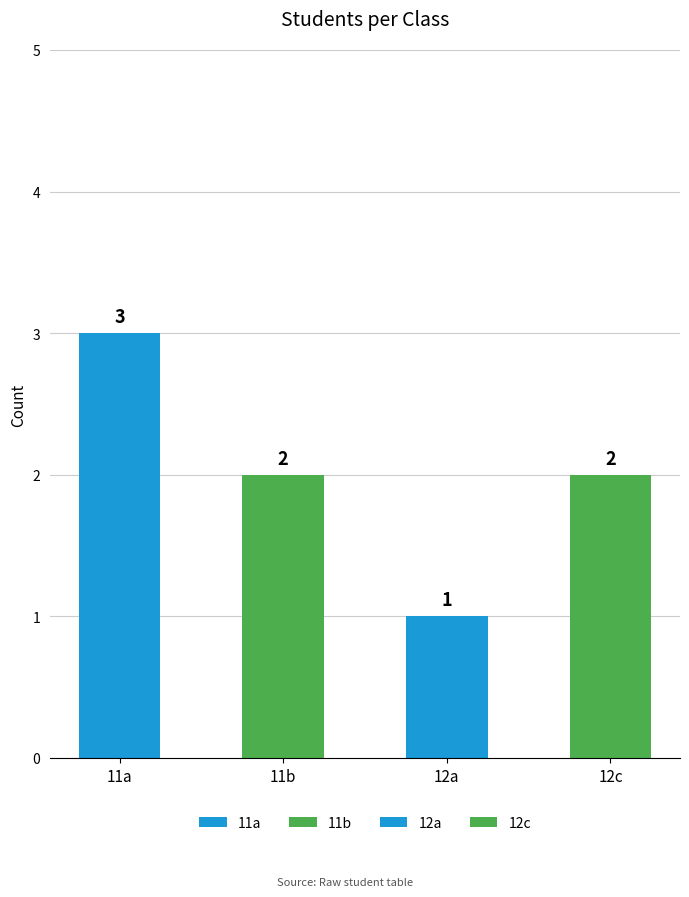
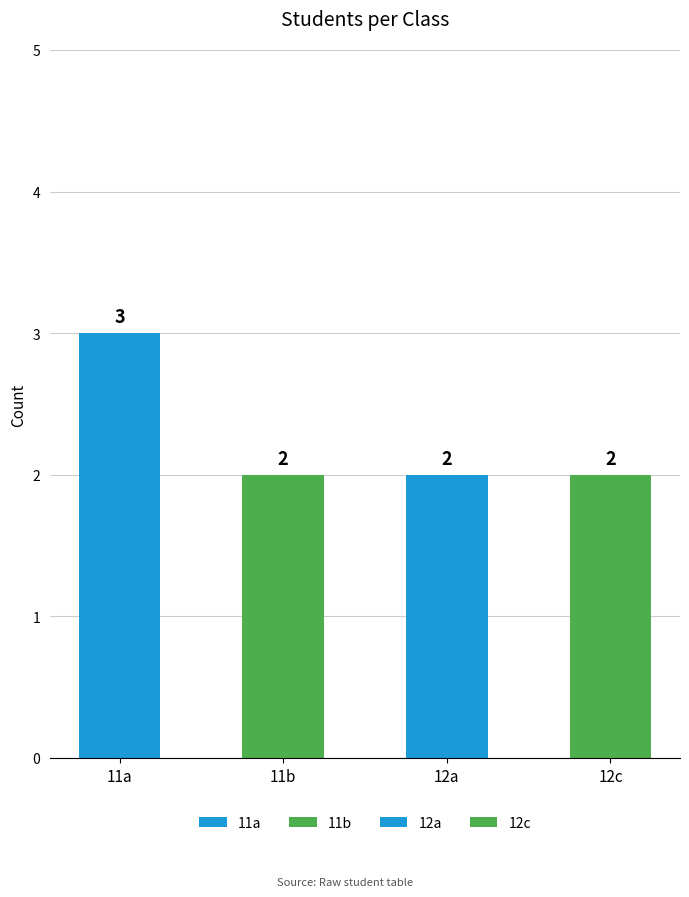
  {
    "11a": 3,
    "11b": 2,
-   "12a": 1,
+   "12a": 2,
    "12c": 2
  }
